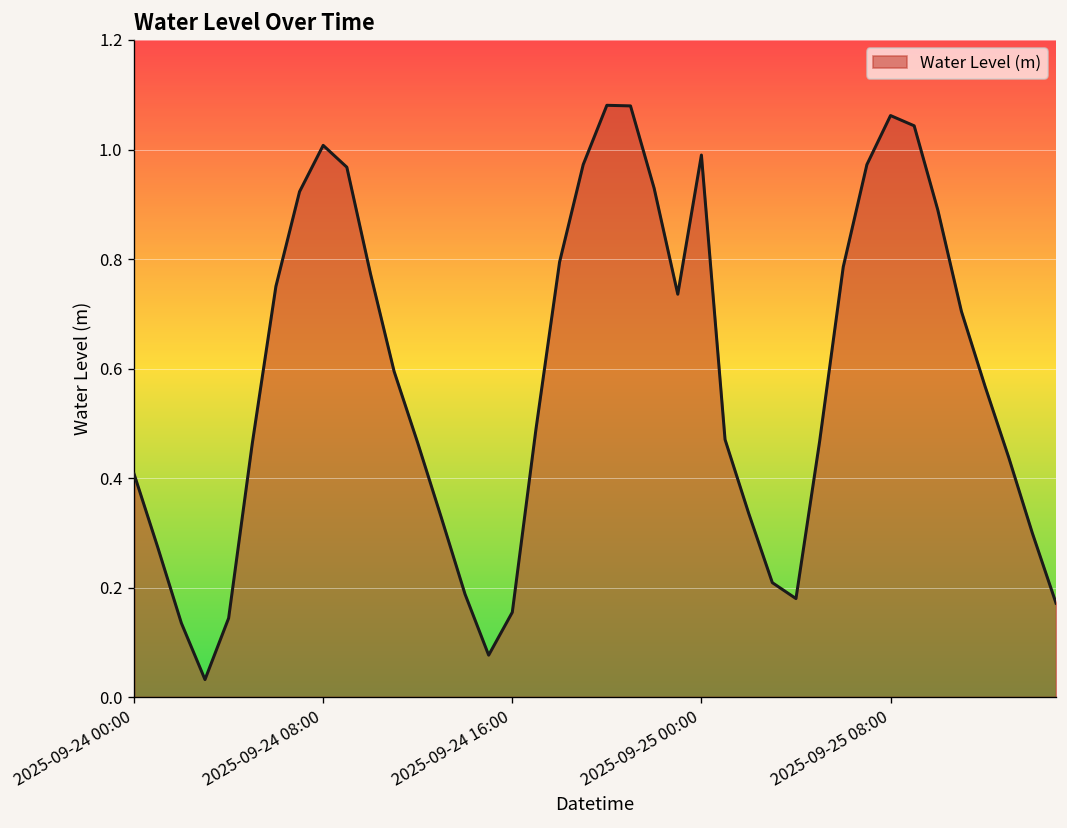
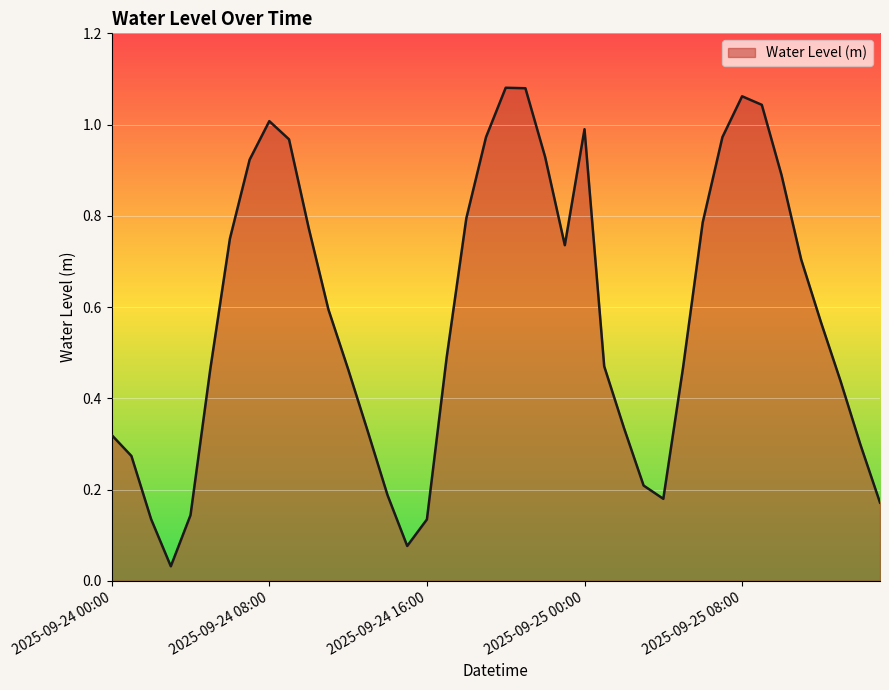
  {
-   "2025-09-24 00:00": 0.41,
+   "2025-09-24 00:00": 0.32,
    "2025-09-24 08:00": 1.01,
-   "2025-09-24 16:00": 0.15,
+   "2025-09-24 16:00": 0.13,
    "2025-09-25 00:00": 0.99,
    "2025-09-25 08:00": 1.06
  }
